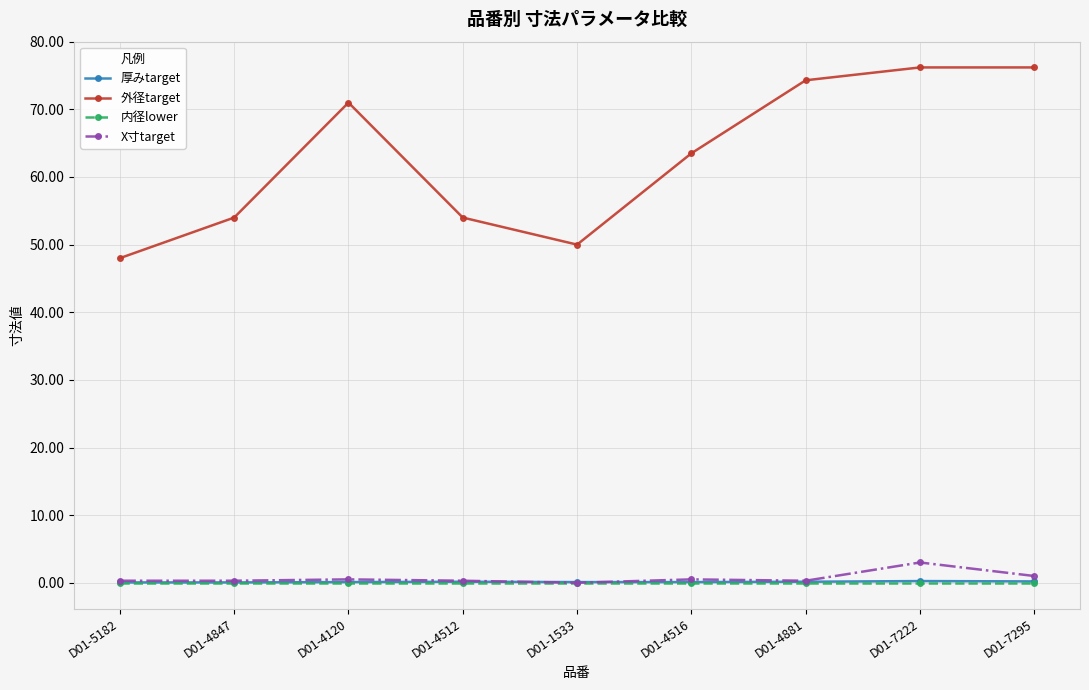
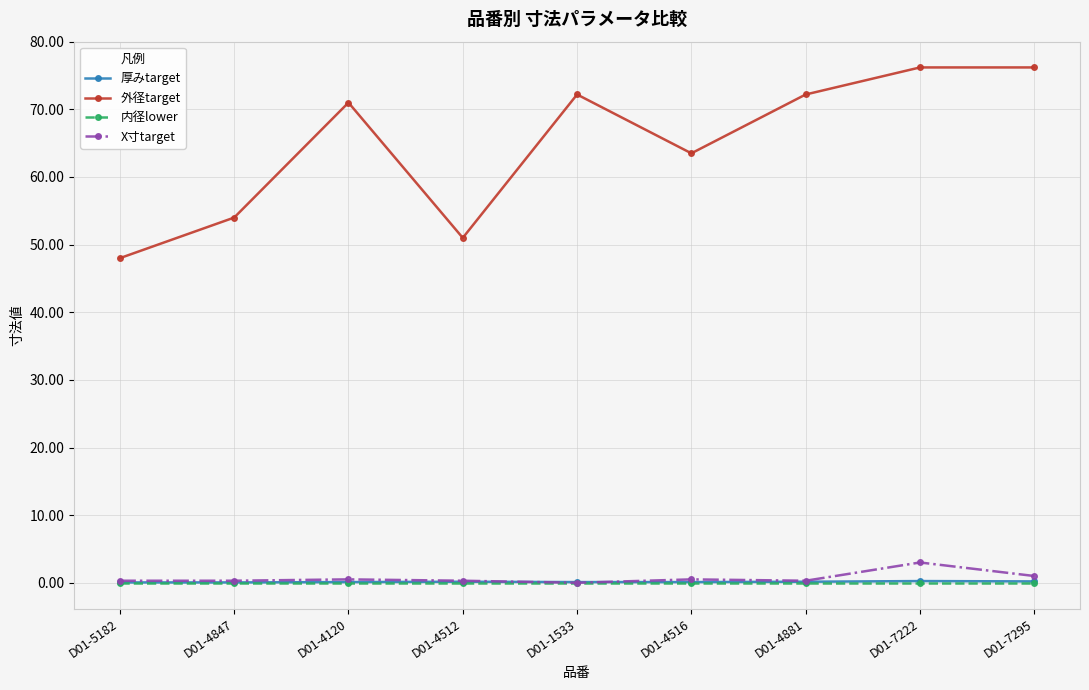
  {
    "外径target": {
      "D01-5182": 48,
      "D01-4847": 54,
      "D01-4120": 71,
-     "D01-4512": 54,
-     "D01-1533": 50,
+     "D01-4512": 51,
+     "D01-1533": 72,
      "D01-4516": 64,
-     "D01-4881": 74,
+     "D01-4881": 72,
      "D01-7222": 76,
      "D01-7295": 76
    },
    "X寸target": {
      "D01-4120": 1,
      "D01-4516": 1,
      "D01-7222": 3,
      "D01-7295": 1
    }
  }
